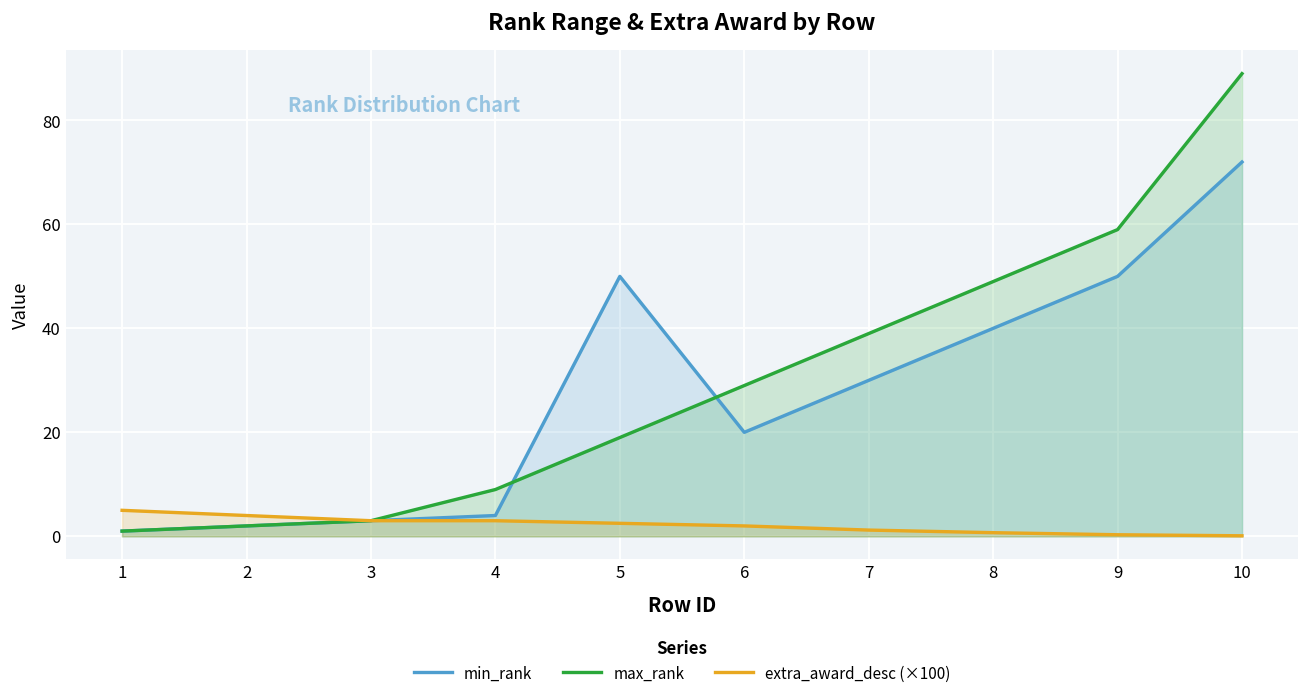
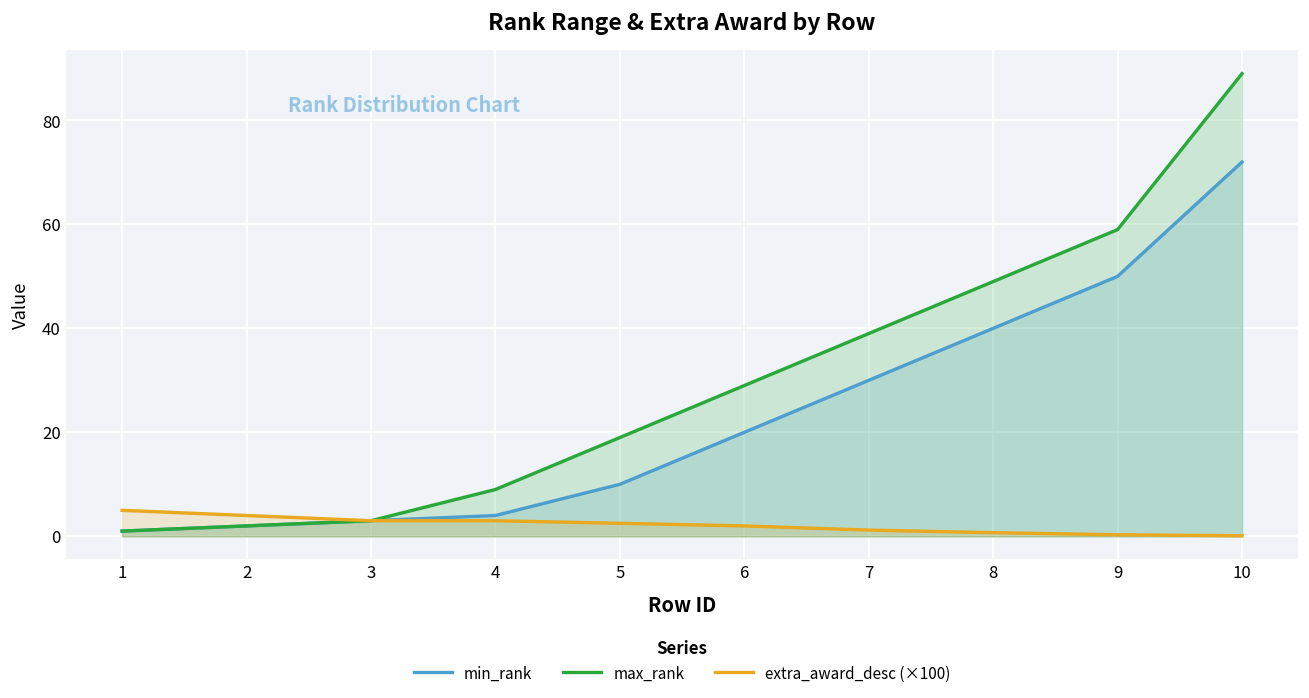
  {
    "min_rank": {
      "4": 4,
-     "5": 50,
+     "5": 10,
      "6": 20,
      "7": 30,
      "8": 40,
      "9": 50,
      "10": 72
    },
    "max_rank": {
      "4": 9,
      "5": 19,
      "6": 29,
      "7": 39,
      "8": 49,
      "9": 59,
      "10": 89
    },
    "extra_award_desc (×100)": {
      "1": 5,
      "2": 4,
      "4": 3,
      "5": 3,
      "6": 2,
      "7": 1,
      "8": 1,
      "9": 0,
      "10": 0
    }
  }
